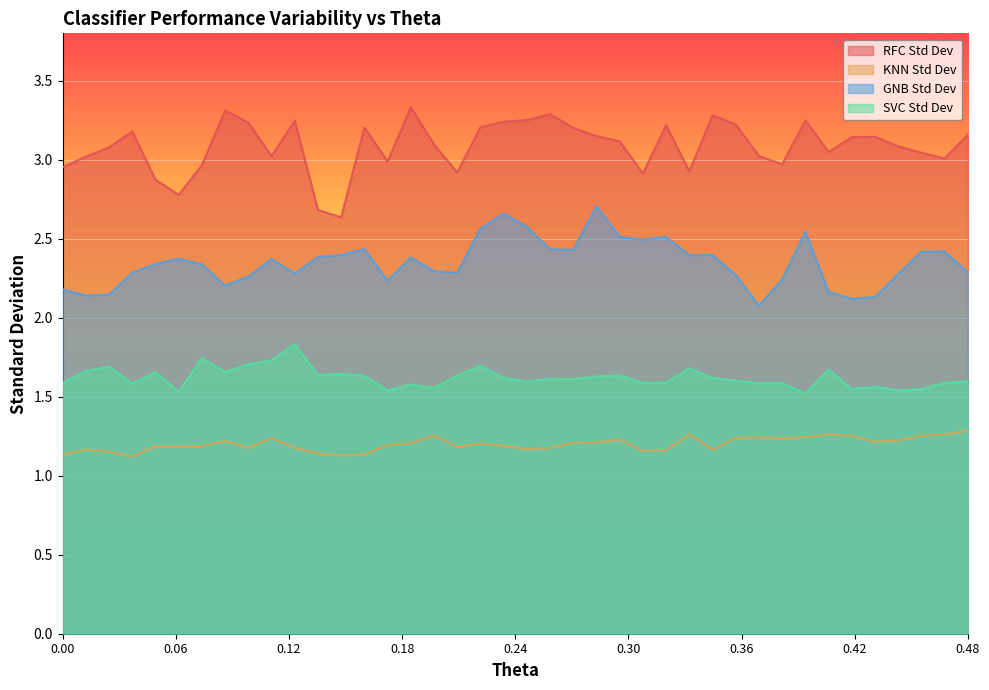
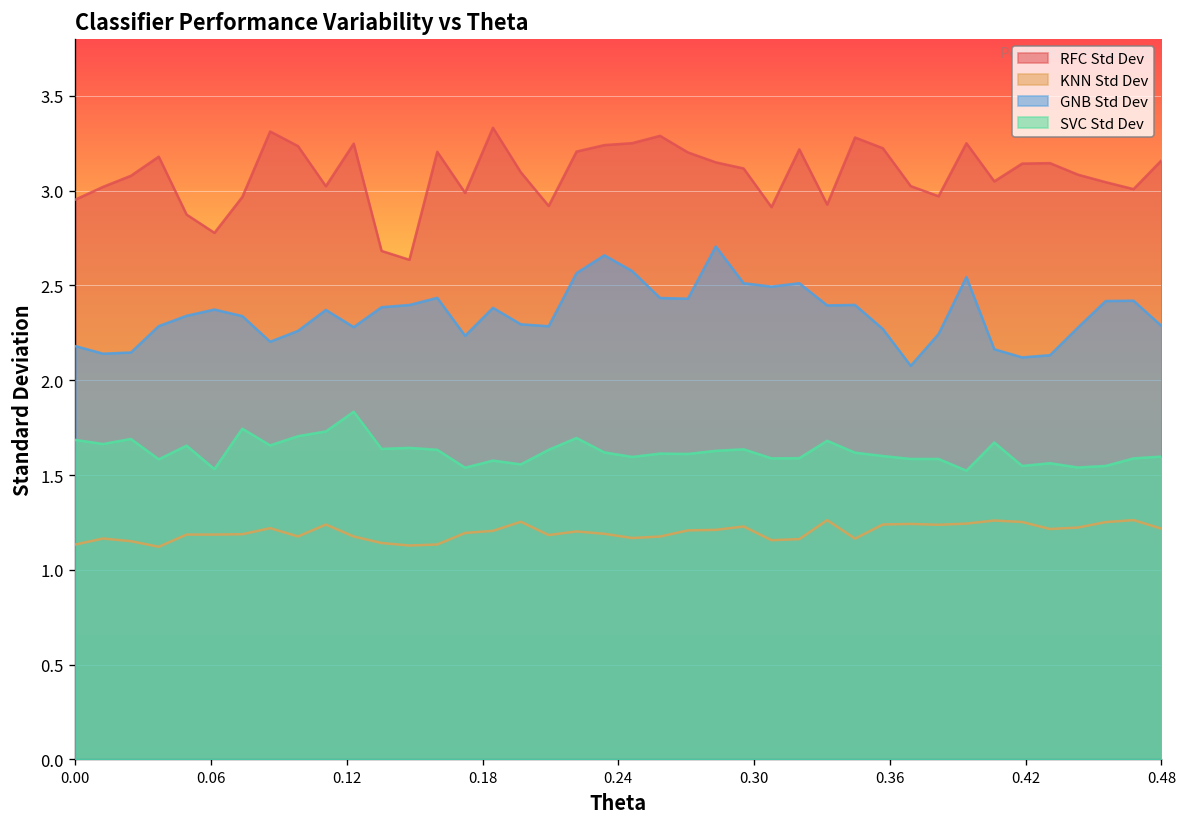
  {
    "RFC Std Dev": {
      "0.00": 2.95,
      "0.48": 3.16
    },
    "KNN Std Dev": {
      "0.00": 1.13,
-     "0.48": 1.28
+     "0.48": 1.22
    },
    "GNB Std Dev": {
      "0.00": 2.18,
      "0.48": 2.29
    },
    "SVC Std Dev": {
-     "0.00": 1.59,
+     "0.00": 1.69,
      "0.48": 1.60
    }
  }
